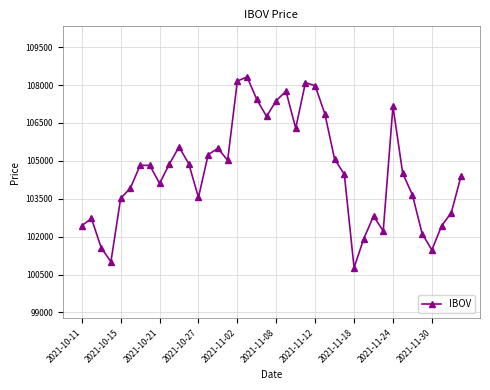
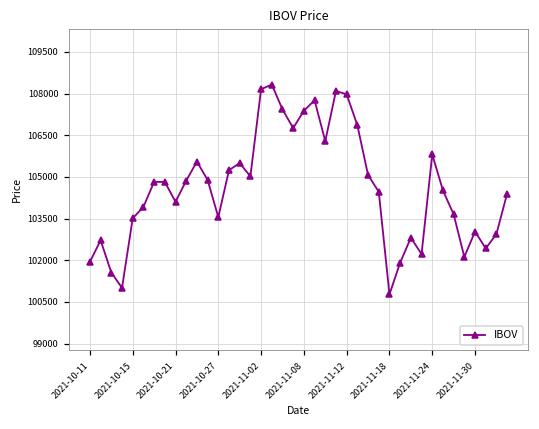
  {
-   "2021-10-11": 102400,
+   "2021-10-11": 101900,
    "2021-10-15": 103500,
    "2021-10-21": 104100,
    "2021-10-27": 103600,
    "2021-11-02": 108200,
    "2021-11-08": 107400,
    "2021-11-12": 108000,
    "2021-11-18": 100800,
-   "2021-11-24": 107200,
-   "2021-11-30": 101500
+   "2021-11-24": 105800,
+   "2021-11-30": 103000
  }
